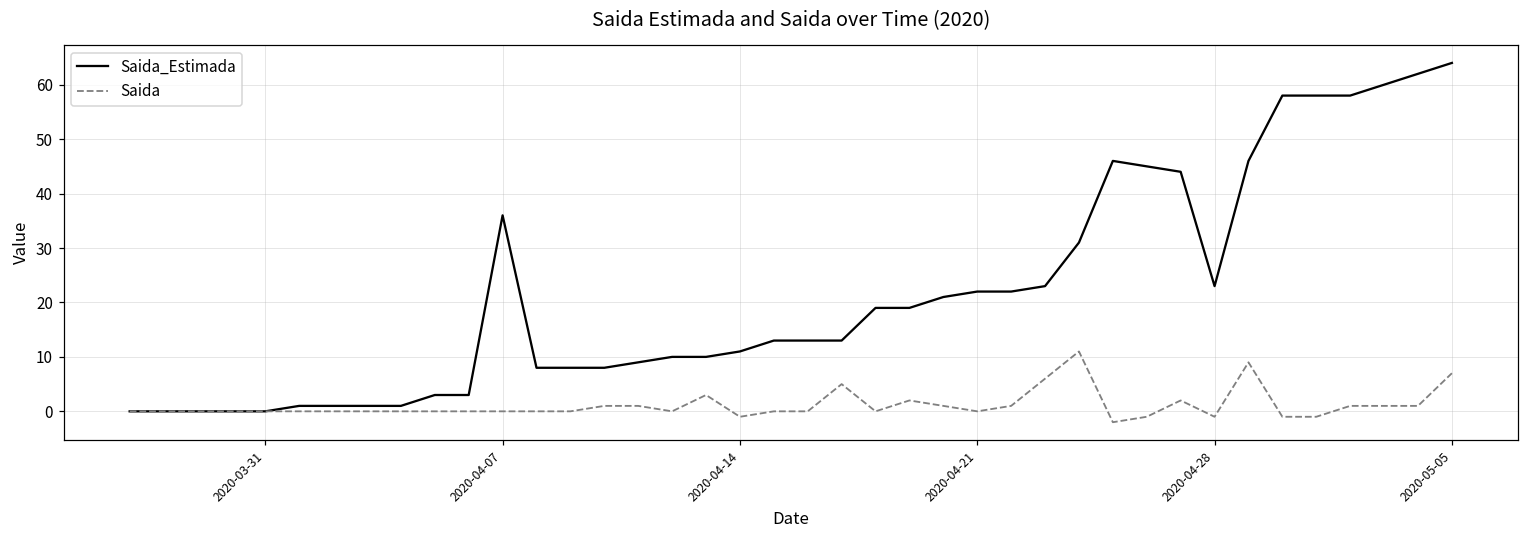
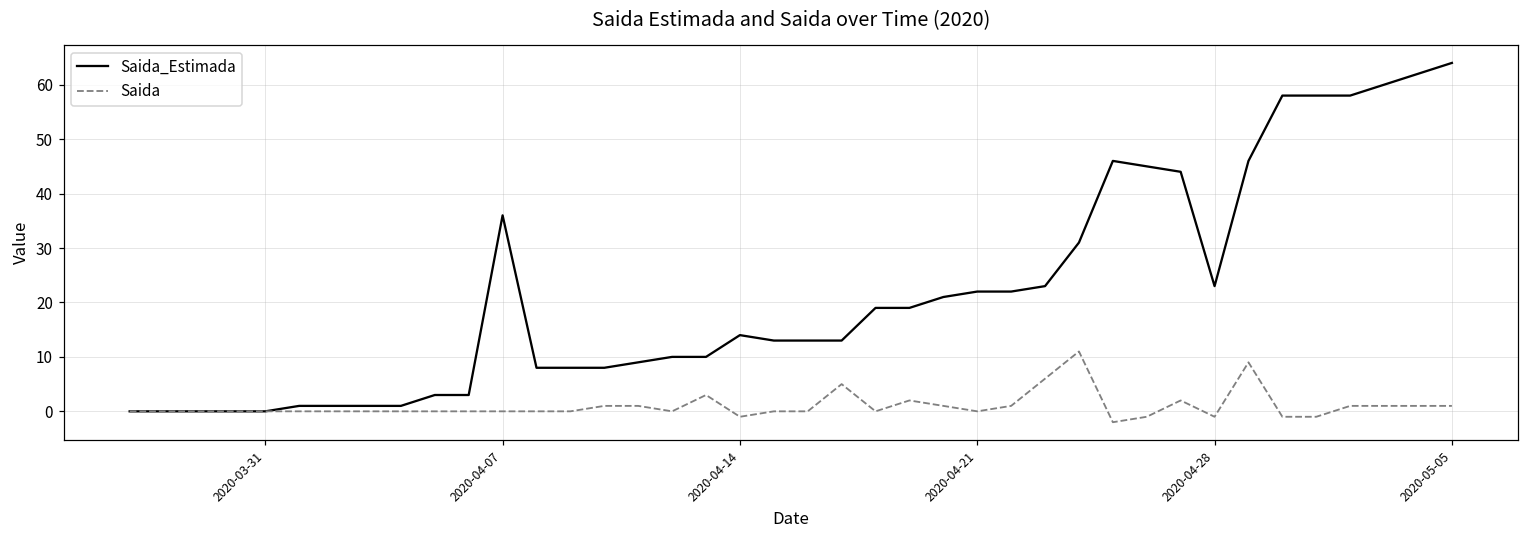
  {
    "Saida_Estimada": {
      "2020-04-07": 36,
-     "2020-04-14": 11,
+     "2020-04-14": 14,
      "2020-04-21": 22,
      "2020-04-28": 23,
      "2020-05-05": 64
    },
    "Saida": {
      "2020-04-07": 0,
      "2020-04-14": -1,
      "2020-04-21": 0,
      "2020-04-28": -1,
-     "2020-05-05": 7
+     "2020-05-05": 1
    }
  }
